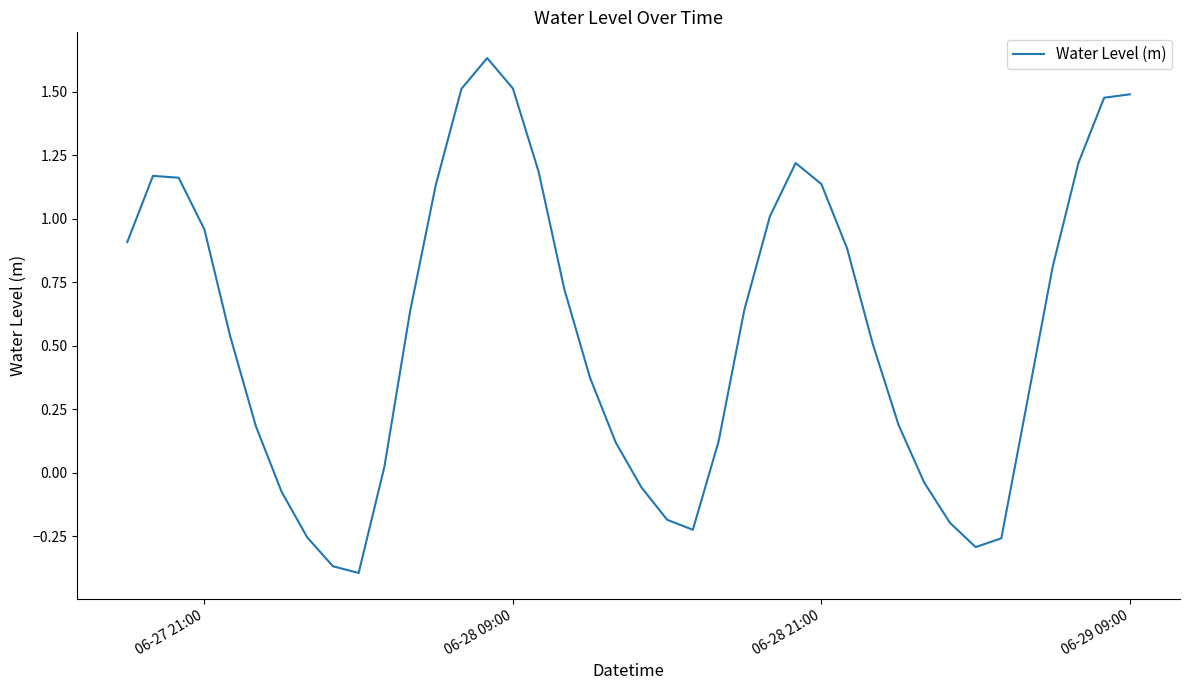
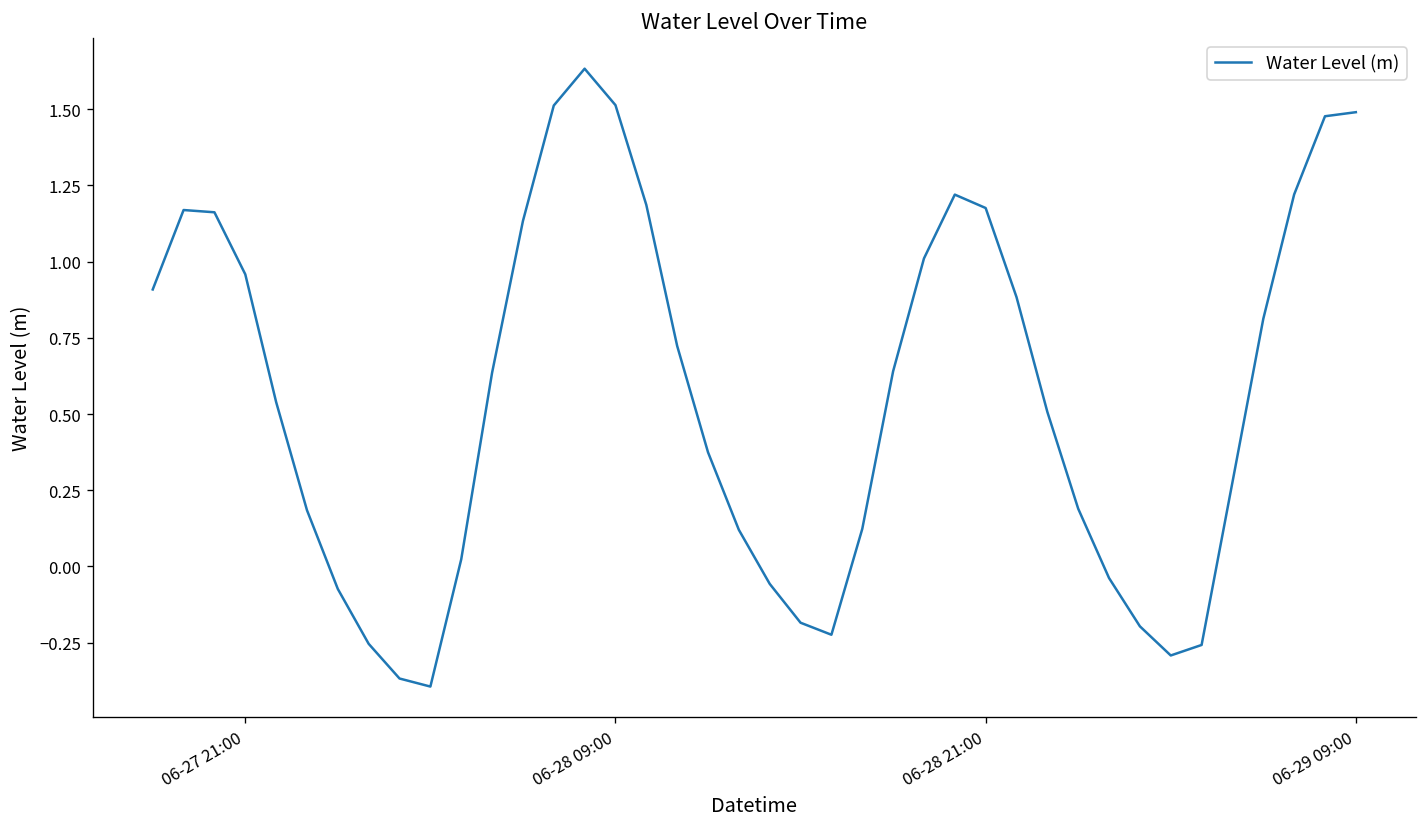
  {
    "06-27 21:00": 0.96,
    "06-28 09:00": 1.51,
-   "06-28 21:00": 1.14,
+   "06-28 21:00": 1.18,
    "06-29 09:00": 1.49
  }
